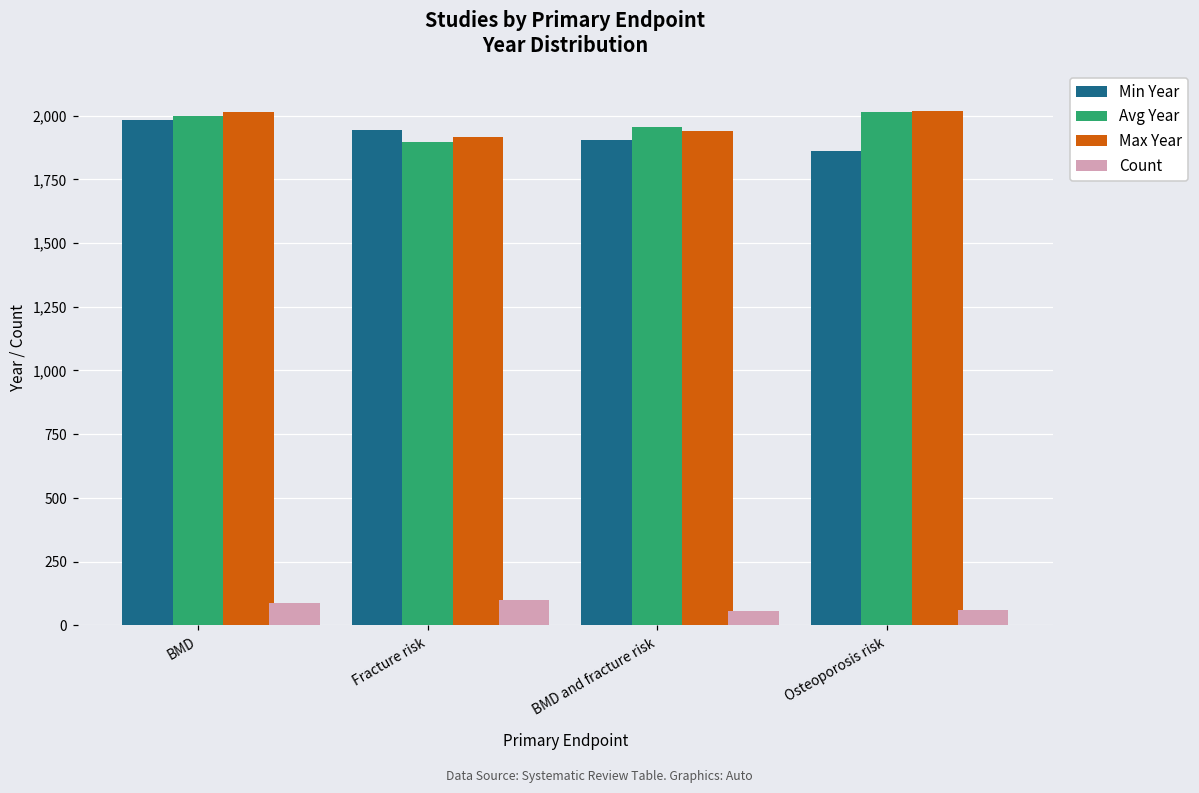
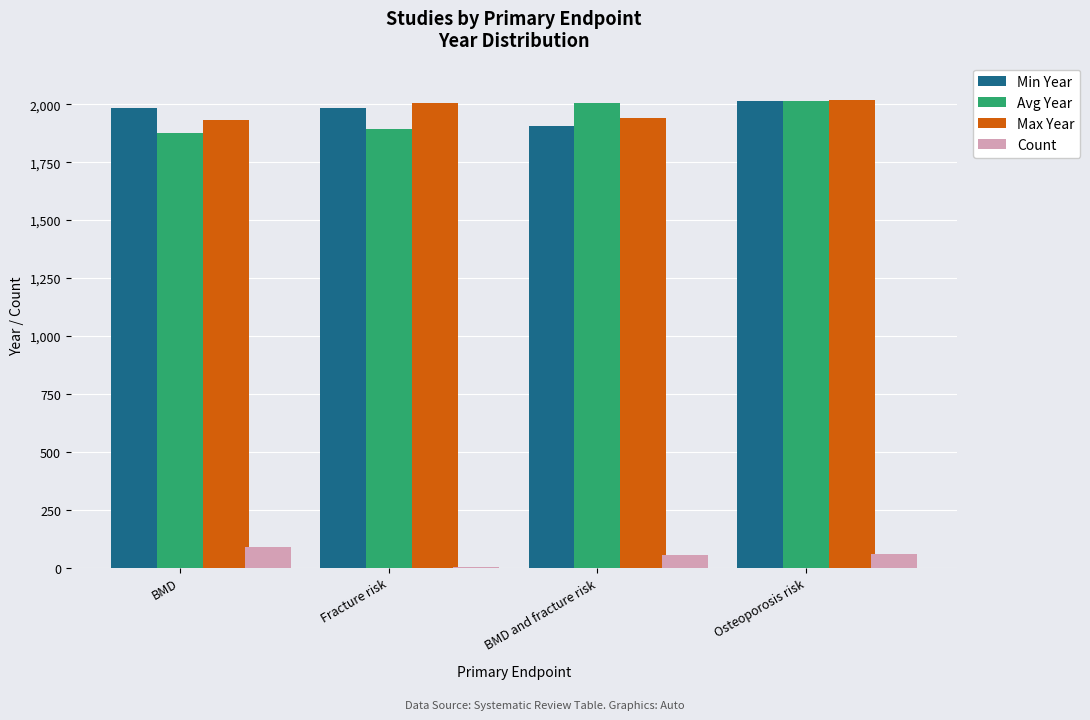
  {
    "Min Year": {
      "BMD": "1,980",
-     "Fracture risk": "1,940",
+     "Fracture risk": "1,980",
      "BMD and fracture risk": "1,910",
-     "Osteoporosis risk": "1,860"
+     "Osteoporosis risk": "2,020"
    },
    "Avg Year": {
-     "BMD": "2,000",
+     "BMD": "1,880",
      "Fracture risk": "1,900",
-     "BMD and fracture risk": "1,950",
+     "BMD and fracture risk": "2,000",
      "Osteoporosis risk": "2,020"
    },
    "Max Year": {
-     "BMD": "2,010",
-     "Fracture risk": "1,920",
+     "BMD": "1,930",
+     "Fracture risk": "2,010",
      "BMD and fracture risk": "1,940",
      "Osteoporosis risk": "2,020"
    },
    "Count": {
      "BMD": "90",
-     "Fracture risk": "100",
+     "Fracture risk": "0",
      "BMD and fracture risk": "60",
      "Osteoporosis risk": "60"
    }
  }
